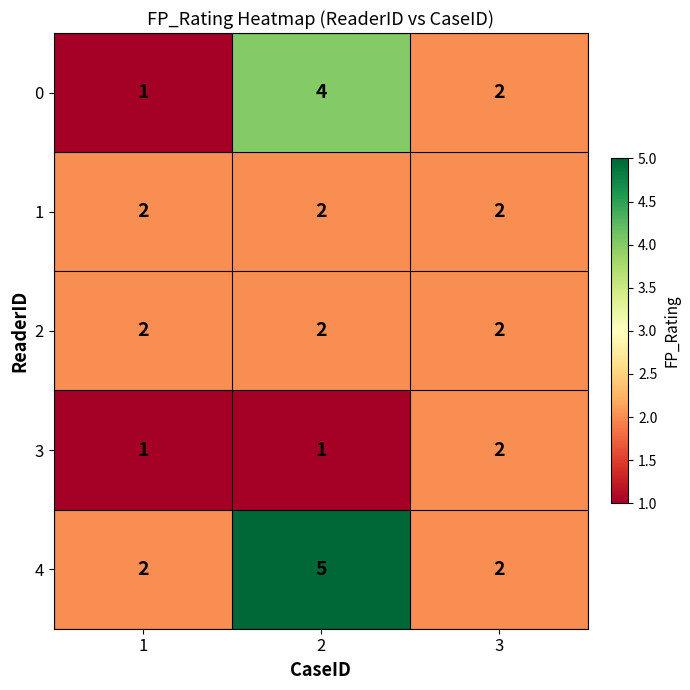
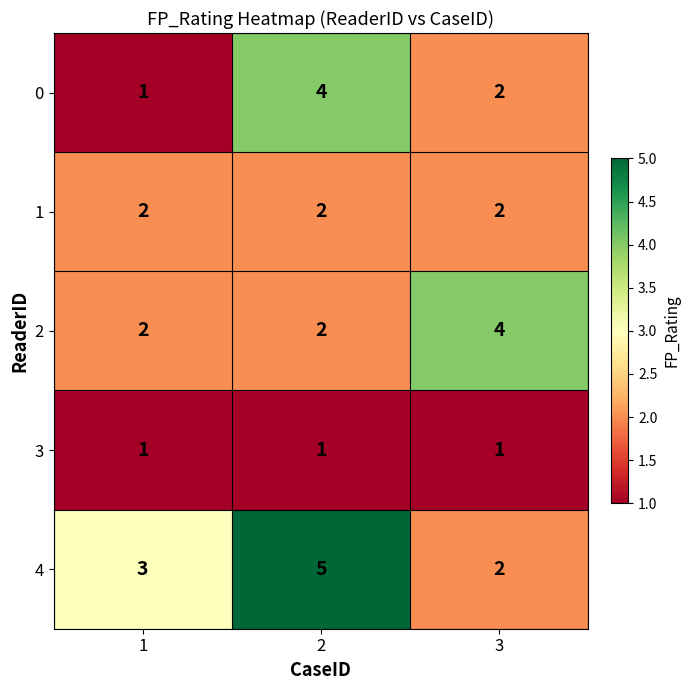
  {
    "0": {
      "1": 1,
      "2": 4,
      "3": 2
    },
    "1": {
      "1": 2,
      "2": 2,
      "3": 2
    },
    "2": {
      "1": 2,
      "2": 2,
-     "3": 2
+     "3": 4
    },
    "3": {
      "1": 1,
      "2": 1,
-     "3": 2
+     "3": 1
    },
    "4": {
-     "1": 2,
+     "1": 3,
      "2": 5,
      "3": 2
    }
  }
